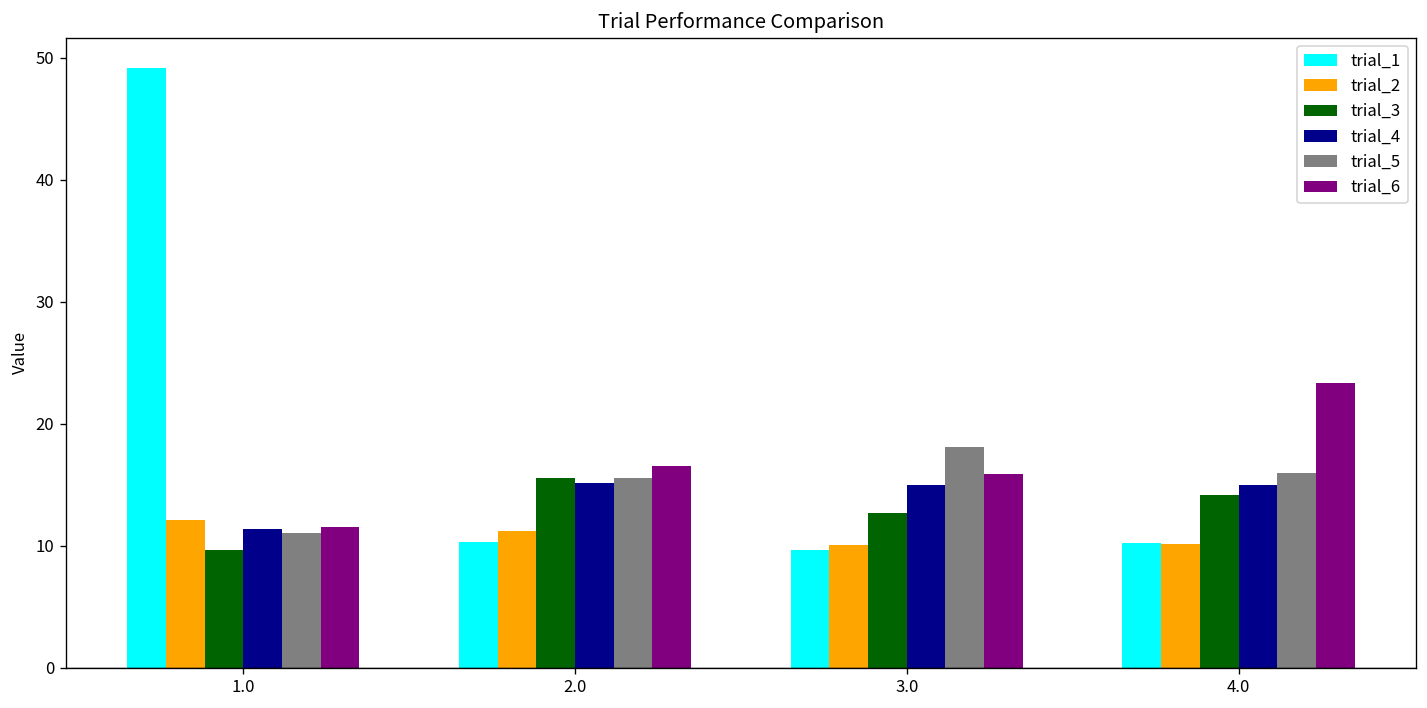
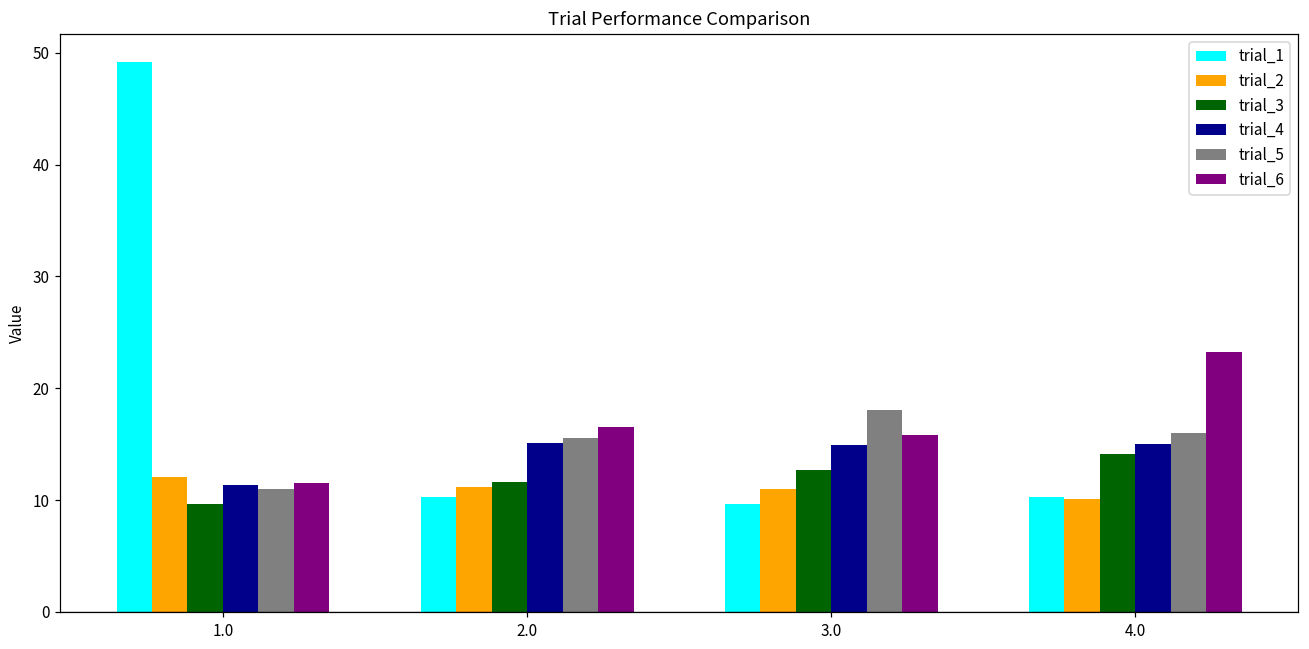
  {
    "trial_1": {
      "1.0": 49.2,
      "2.0": 10.3,
      "3.0": 9.6,
      "4.0": 10.2
    },
    "trial_2": {
      "1.0": 12.1,
      "2.0": 11.2,
-     "3.0": 10.1,
+     "3.0": 11.0,
      "4.0": 10.1
    },
    "trial_3": {
      "1.0": 9.6,
-     "2.0": 15.5,
+     "2.0": 11.6,
      "3.0": 12.7,
      "4.0": 14.1
    },
    "trial_4": {
      "1.0": 11.3,
      "2.0": 15.1,
      "3.0": 14.9,
      "4.0": 15.0
    },
    "trial_5": {
      "1.0": 11.0,
      "2.0": 15.5,
      "3.0": 18.1,
      "4.0": 16.0
    },
    "trial_6": {
      "1.0": 11.5,
      "2.0": 16.5,
      "3.0": 15.8,
      "4.0": 23.3
    }
  }
